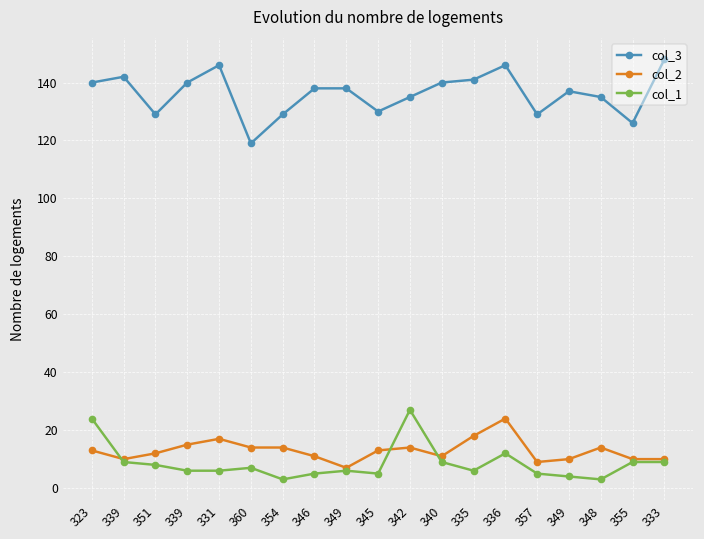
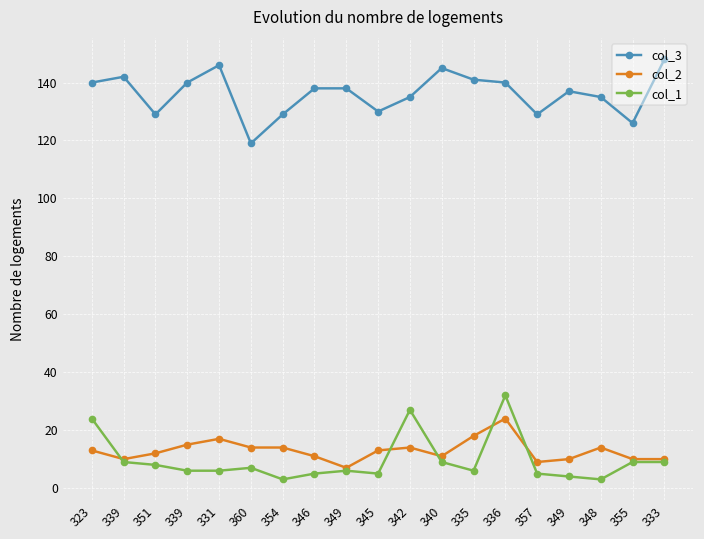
  {
    "col_3": {
      "323": 140,
      "351": 129,
      "331": 146,
      "360": 119,
      "354": 129,
      "346": 138,
      "345": 130,
      "342": 135,
-     "340": 140,
+     "340": 145,
      "335": 141,
-     "336": 146,
+     "336": 140,
      "357": 129,
      "348": 135,
      "355": 126
    },
    "col_2": {
      "323": 13,
      "351": 12,
      "331": 17,
      "360": 14,
      "354": 14,
      "346": 11,
      "345": 13,
      "342": 14,
      "340": 11,
      "335": 18,
      "336": 24,
      "357": 9,
      "348": 14,
      "355": 10,
      "333": 10
    },
    "col_1": {
      "323": 24,
      "351": 8,
      "331": 6,
      "360": 7,
      "354": 3,
      "346": 5,
      "345": 5,
      "342": 27,
      "340": 9,
      "335": 6,
-     "336": 12,
+     "336": 32,
      "357": 5,
      "348": 3,
      "355": 9,
      "333": 9
    }
  }
